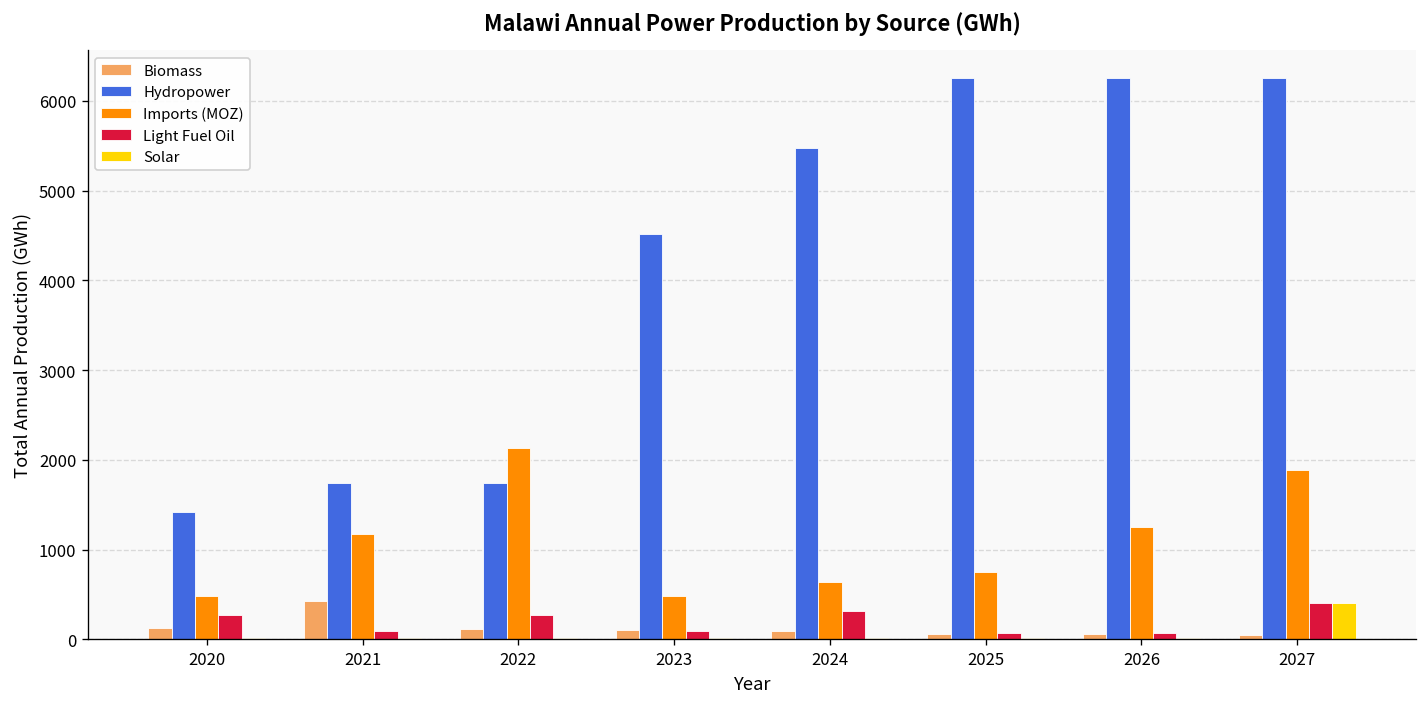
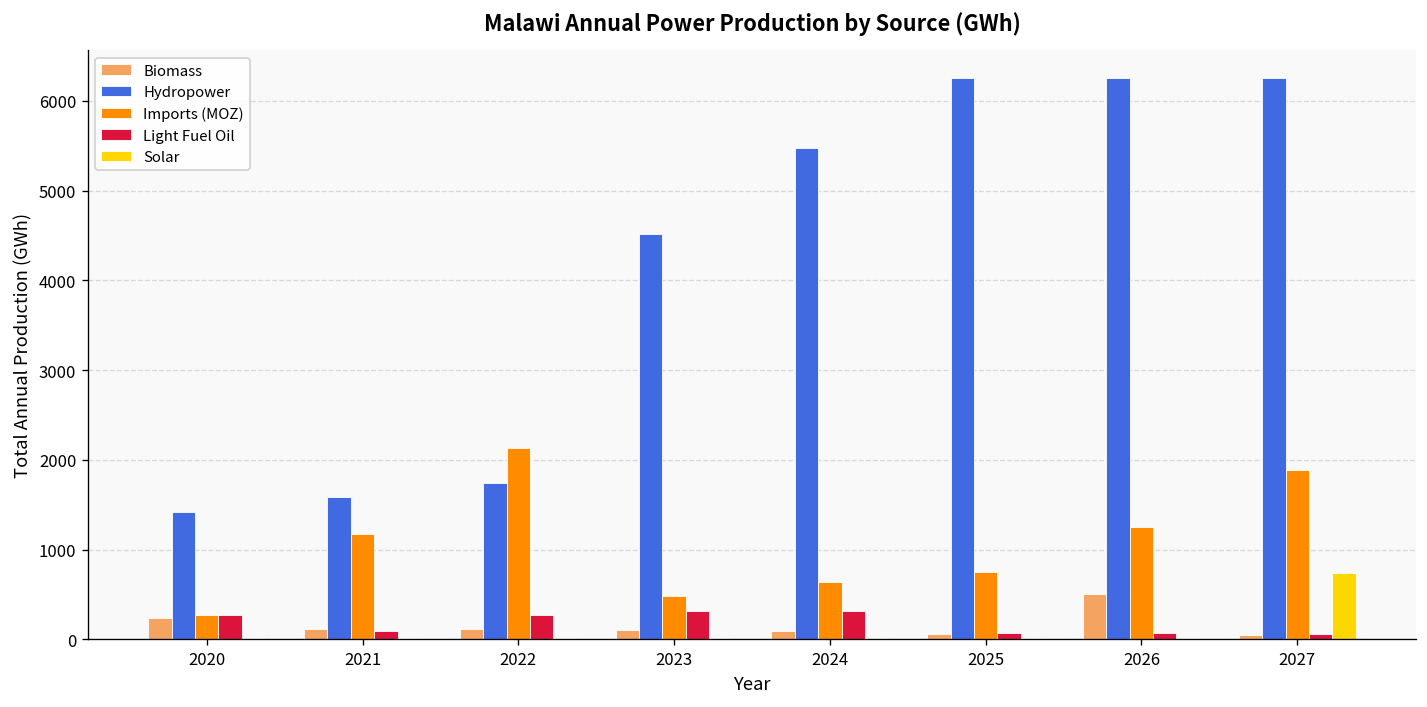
  {
    "Biomass": {
-     "2020": 100,
-     "2021": 400,
+     "2020": 200,
+     "2021": 100,
      "2022": 100,
      "2023": 100,
      "2024": 100,
      "2025": 100,
-     "2026": 100,
+     "2026": 500,
      "2027": 0
    },
    "Hydropower": {
      "2020": 1400,
-     "2021": 1700,
+     "2021": 1600,
      "2022": 1700,
      "2023": 4500,
      "2024": 5500,
      "2025": 6300,
      "2026": 6300,
      "2027": 6300
    },
    "Imports (MOZ)": {
-     "2020": 500,
+     "2020": 300,
      "2021": 1200,
      "2022": 2100,
      "2023": 500,
      "2024": 600,
      "2025": 700,
      "2026": 1300,
      "2027": 1900
    },
    "Light Fuel Oil": {
      "2020": 300,
      "2021": 100,
      "2022": 300,
-     "2023": 100,
+     "2023": 300,
      "2024": 300,
      "2025": 100,
      "2026": 100,
-     "2027": 400
+     "2027": 100
    },
    "Solar": {
-     "2027": 400
+     "2027": 700
    }
  }
